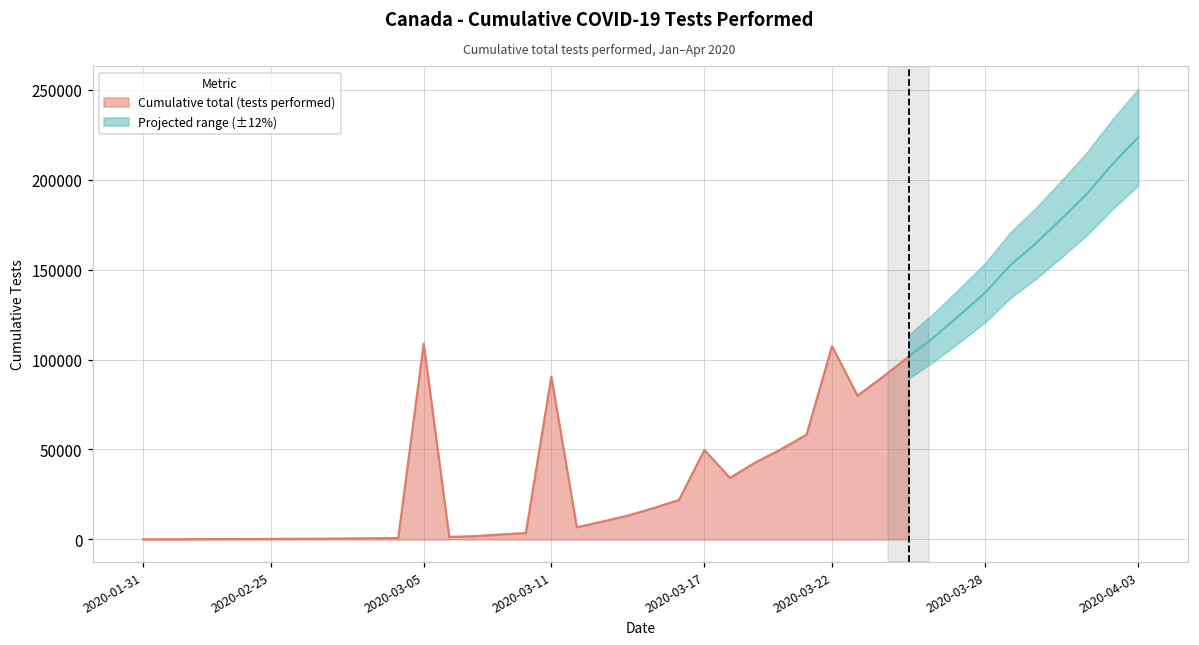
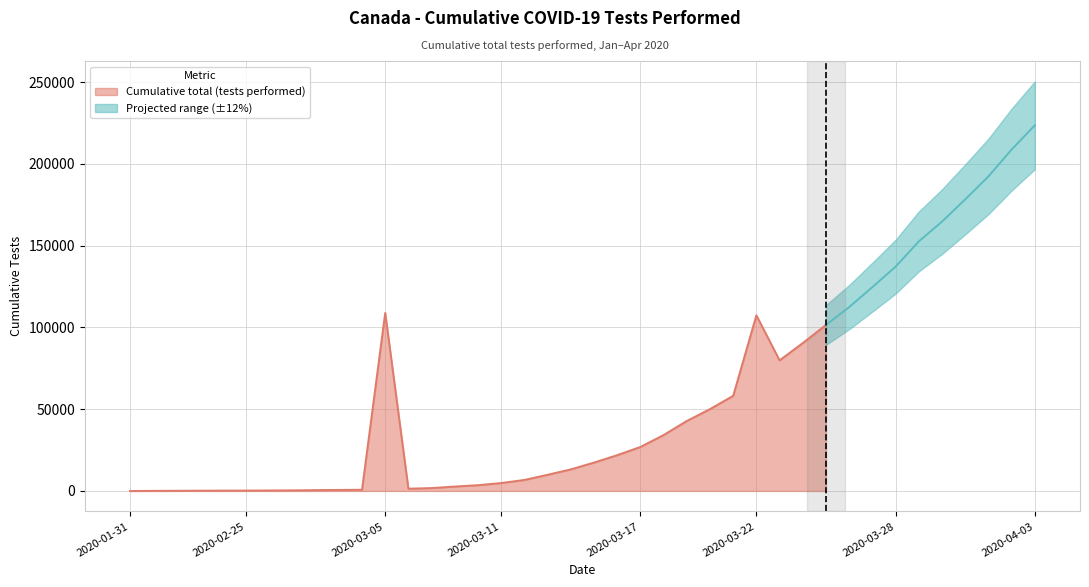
  {
    "Cumulative total (tests performed)": {
      "2020-01-31": 0,
      "2020-02-25": 0,
      "2020-03-05": 109000,
-     "2020-03-11": 91000,
-     "2020-03-17": 50000,
+     "2020-03-11": 5000,
+     "2020-03-17": 27000,
      "2020-03-22": 107000
    }
  }
